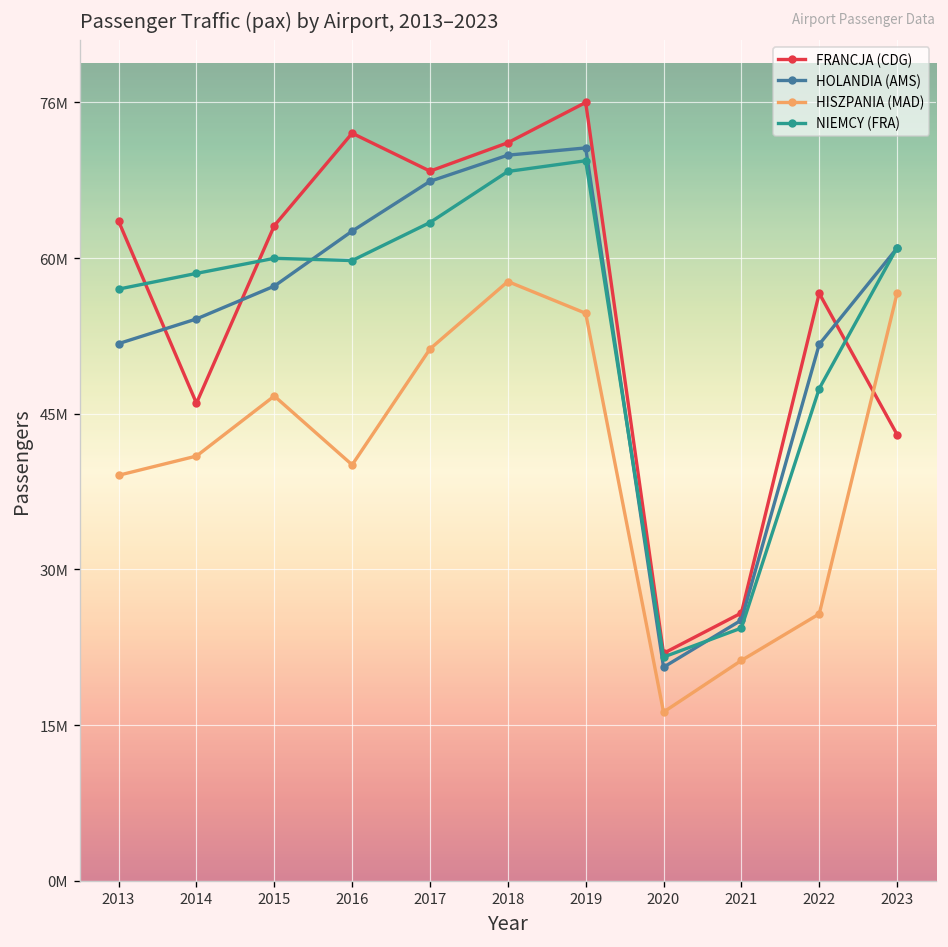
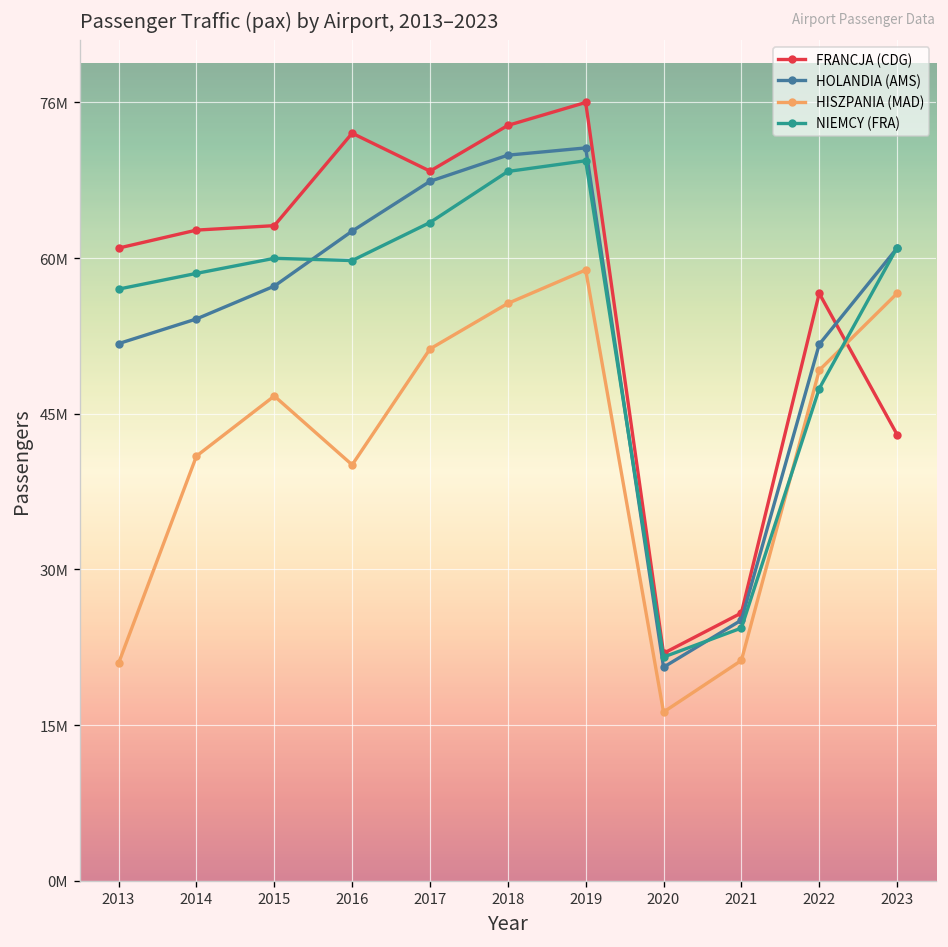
  {
    "FRANCJA (CDG)": {
-     "2013": 65000000,
-     "2014": 47000000,
+     "2013": 62000000,
+     "2014": 64000000,
      "2015": 64000000,
      "2016": 73000000,
      "2017": 69000000,
-     "2018": 72000000,
+     "2018": 74000000,
      "2019": 76000000,
      "2020": 22000000,
      "2021": 26000000,
      "2022": 57000000,
      "2023": 44000000
    },
    "HISZPANIA (MAD)": {
-     "2013": 40000000,
+     "2013": 21000000,
      "2014": 42000000,
      "2015": 47000000,
      "2016": 41000000,
      "2017": 52000000,
-     "2018": 59000000,
-     "2019": 56000000,
+     "2018": 56000000,
+     "2019": 60000000,
      "2020": 16000000,
      "2021": 22000000,
-     "2022": 26000000,
+     "2022": 50000000,
      "2023": 57000000
    }
  }
